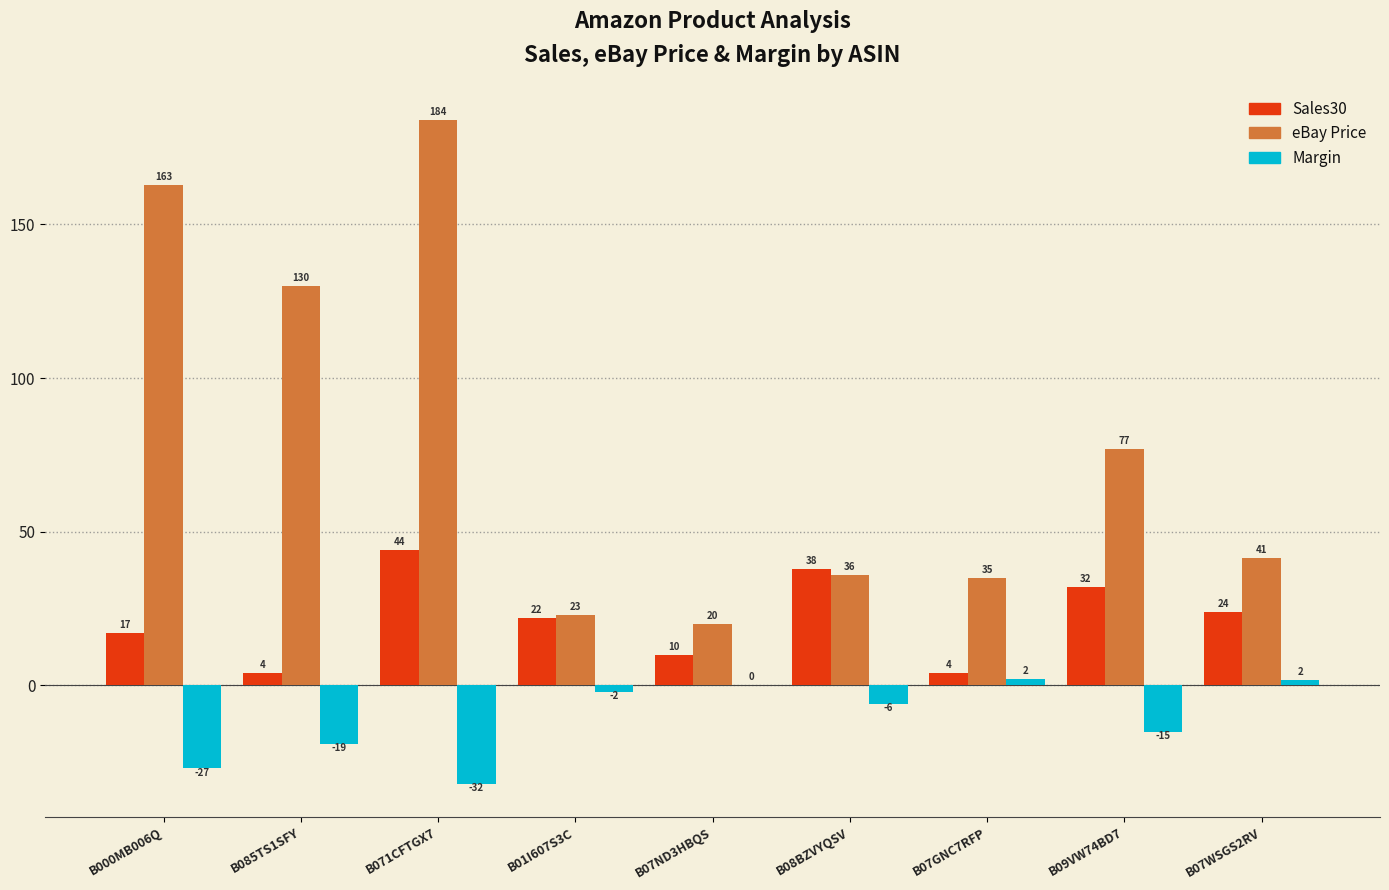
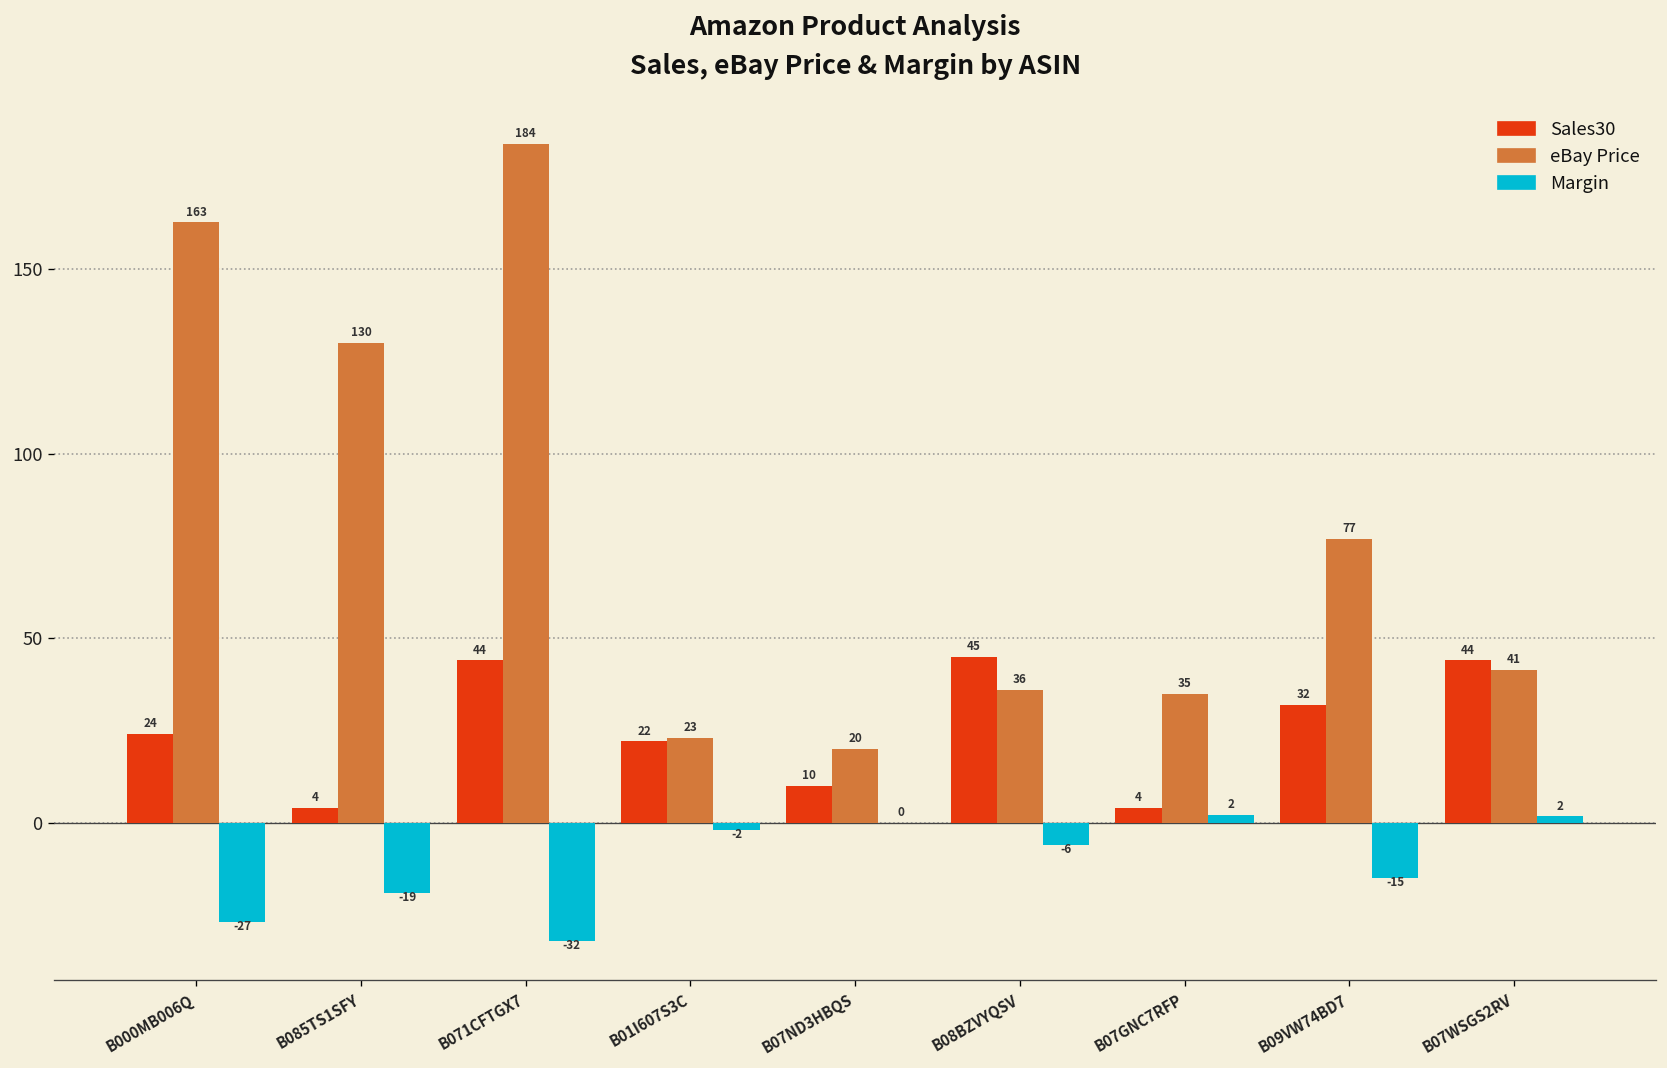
  {
    "Sales30": {
-     "B000MB006Q": 17,
+     "B000MB006Q": 24,
      "B085TS1SFY": 4,
      "B071CFTGX7": 44,
      "B01I607S3C": 22,
      "B07ND3HBQS": 10,
-     "B08BZVYQSV": 38,
+     "B08BZVYQSV": 45,
      "B07GNC7RFP": 4,
      "B09VW74BD7": 32,
-     "B07WSGS2RV": 24
+     "B07WSGS2RV": 44
    },
    "Margin": {
      "B000MB006Q": -27,
      "B085TS1SFY": -19,
      "B071CFTGX7": -32,
      "B01I607S3C": -2,
      "B07ND3HBQS": 0,
      "B08BZVYQSV": -6,
      "B07GNC7RFP": 2,
      "B09VW74BD7": -15,
      "B07WSGS2RV": 2
    }
  }
